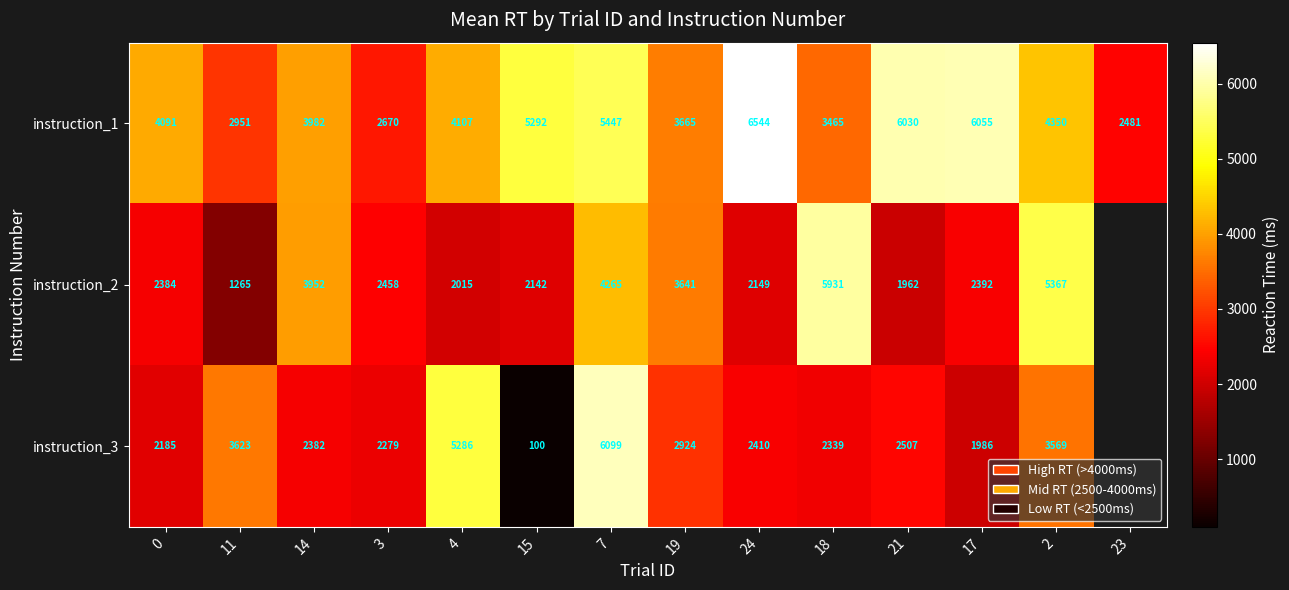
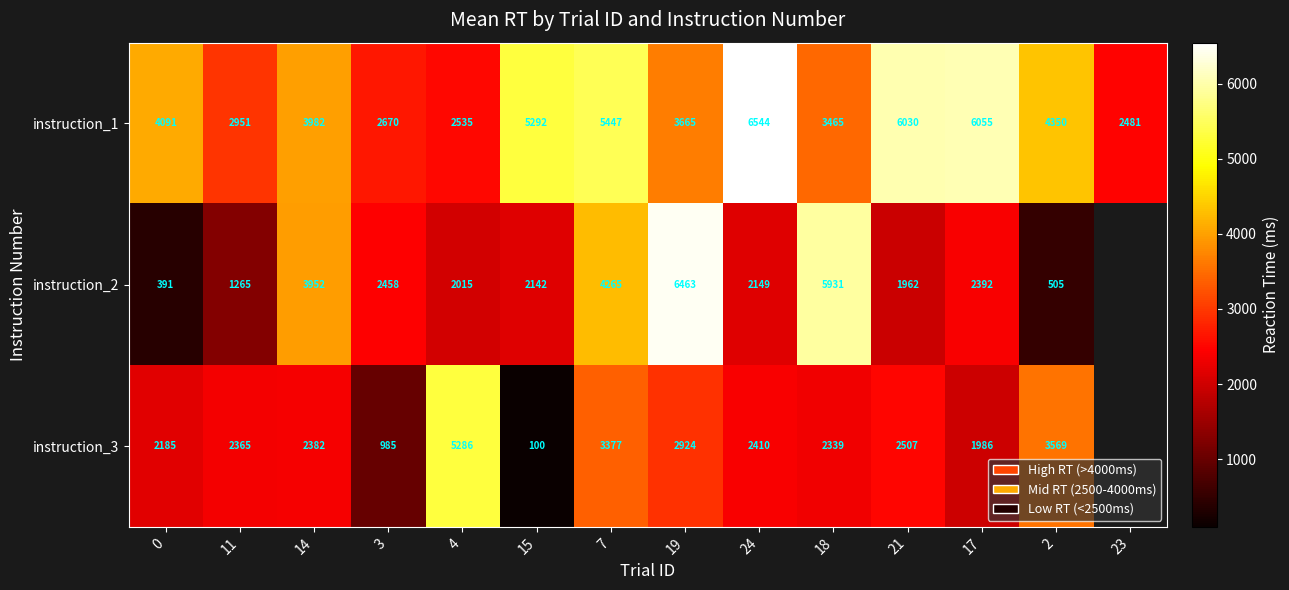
  {
    "instruction_1": {
      "0": 4091,
      "11": 2951,
      "14": 3982,
      "3": 2670,
-     "4": 4107,
+     "4": 2535,
      "15": 5292,
      "7": 5447,
      "19": 3665,
      "24": 6544,
      "18": 3465,
      "21": 6030,
      "17": 6055,
      "2": 4350,
      "23": 2481
    },
    "instruction_2": {
-     "0": 2384,
+     "0": 391,
      "11": 1265,
      "14": 3952,
      "3": 2458,
      "4": 2015,
      "15": 2142,
      "7": 4265,
-     "19": 3641,
+     "19": 6463,
      "24": 2149,
      "18": 5931,
      "21": 1962,
      "17": 2392,
-     "2": 5367
+     "2": 505
    },
    "instruction_3": {
      "0": 2185,
-     "11": 3623,
+     "11": 2365,
      "14": 2382,
-     "3": 2279,
+     "3": 985,
      "4": 5286,
      "15": 100,
-     "7": 6099,
+     "7": 3377,
      "19": 2924,
      "24": 2410,
      "18": 2339,
      "21": 2507,
      "17": 1986,
      "2": 3569
    }
  }
